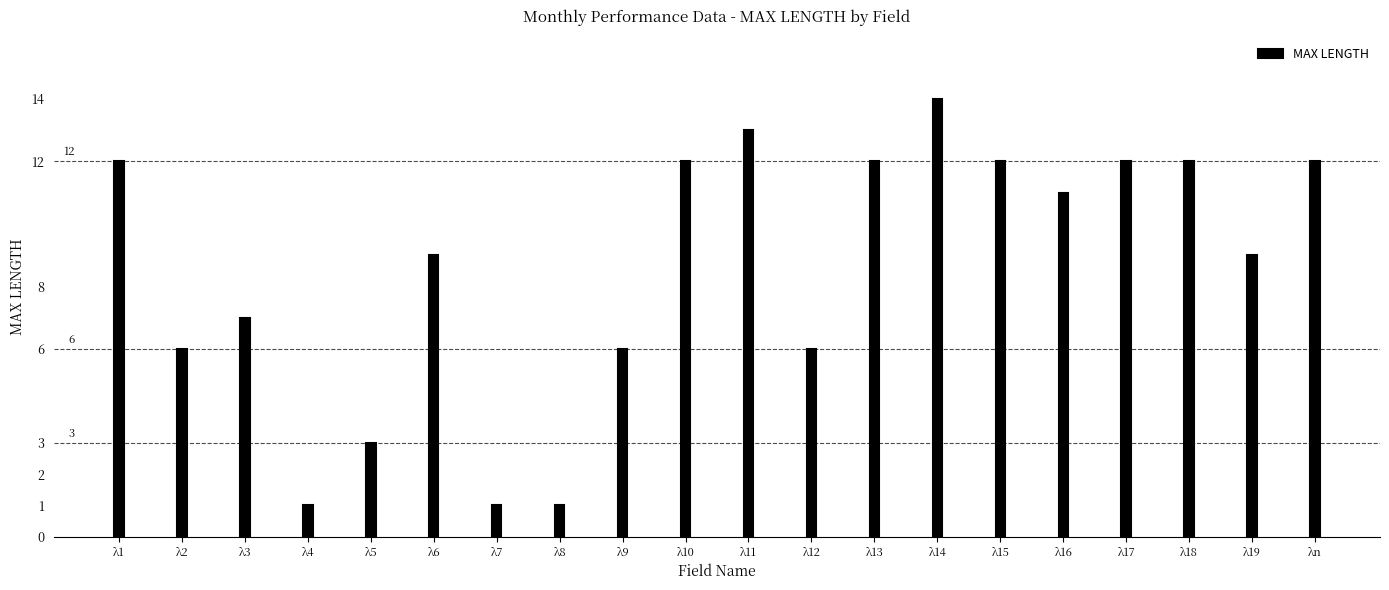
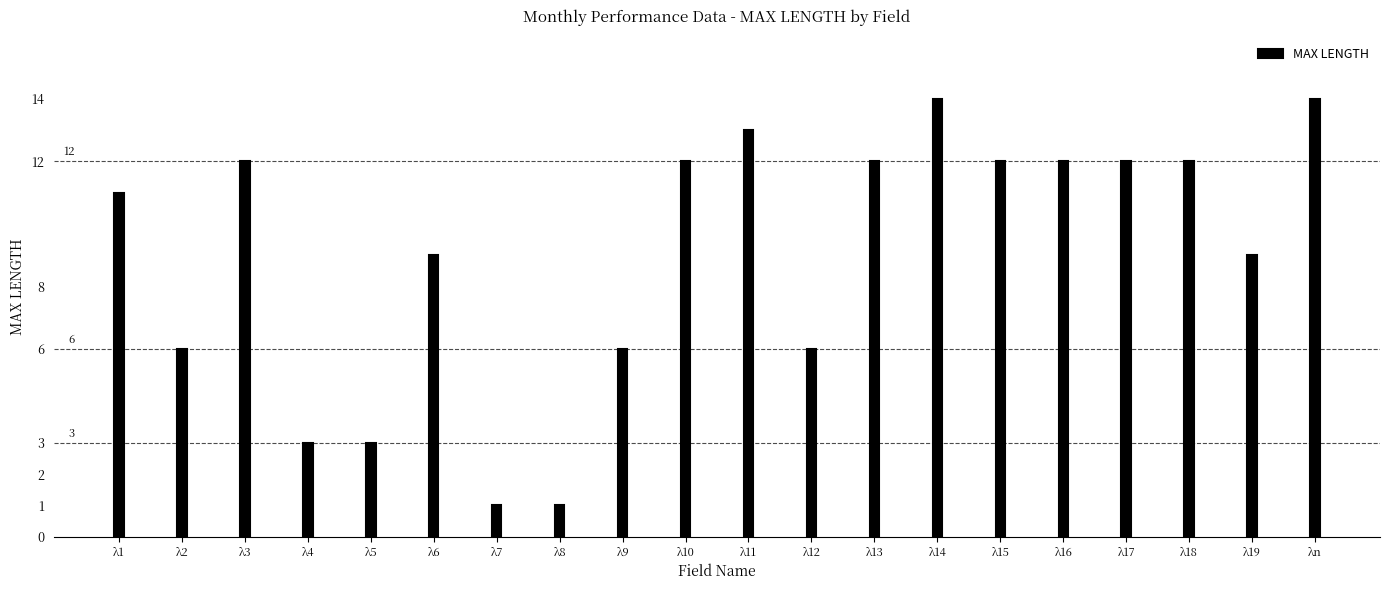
  {
-   "λ1": 12,
+   "λ1": 11,
    "λ2": 6,
-   "λ3": 7,
-   "λ4": 1,
+   "λ3": 12,
+   "λ4": 3,
    "λ5": 3,
    "λ6": 9,
    "λ7": 1,
    "λ8": 1,
    "λ9": 6,
    "λ10": 12,
    "λ11": 13,
    "λ12": 6,
    "λ13": 12,
    "λ14": 14,
    "λ15": 12,
-   "λ16": 11,
+   "λ16": 12,
    "λ17": 12,
    "λ18": 12,
    "λ19": 9,
-   "λn": 12
+   "λn": 14
  }
